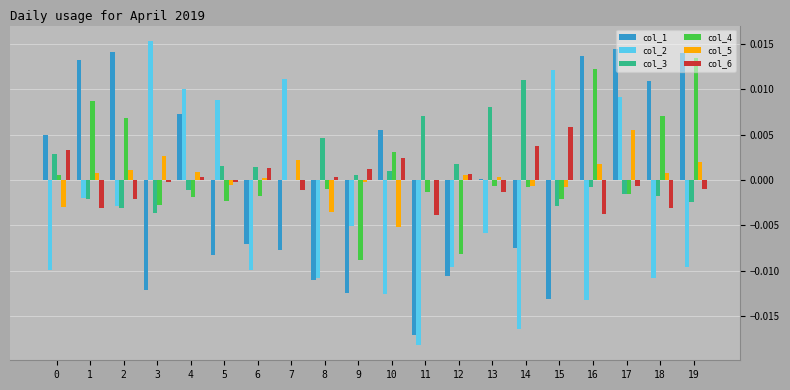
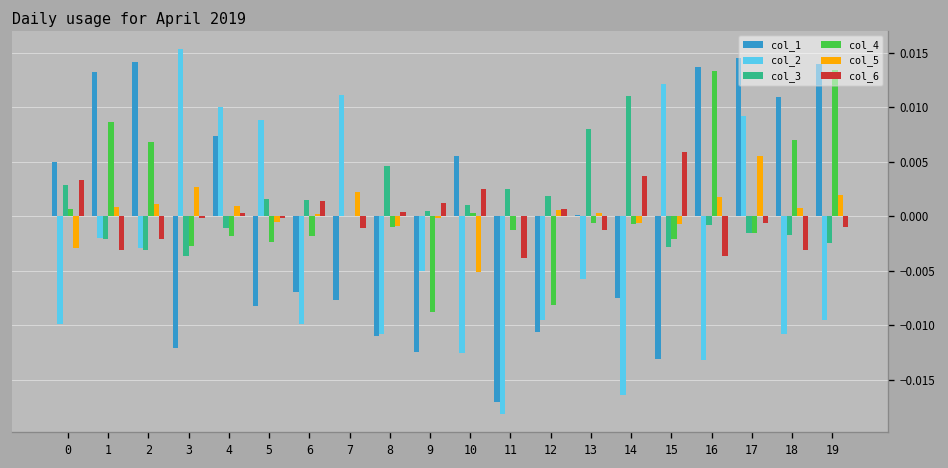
  {
    "col_1": {
      "0": 0.005,
      "1": 0.013,
      "2": 0.014,
      "3": -0.012,
      "4": 0.007,
      "5": -0.008,
      "6": -0.007,
      "7": -0.008,
      "8": -0.011,
      "9": -0.012,
      "10": 0.005,
      "11": -0.017,
      "12": -0.011,
      "14": -0.007,
      "15": -0.013,
      "16": 0.014,
      "17": 0.014,
      "18": 0.011
    },
    "col_2": {
      "0": -0.010,
      "1": -0.002,
      "2": -0.003,
      "3": 0.015,
      "4": 0.010,
      "5": 0.009,
      "6": -0.010,
      "7": 0.011,
      "8": -0.011,
      "9": -0.005,
      "10": -0.013,
      "11": -0.018,
      "12": -0.010,
      "13": -0.006,
      "14": -0.016,
      "15": 0.012,
      "16": -0.013,
      "17": 0.009,
      "18": -0.011,
      "19": -0.010
    },
    "col_3": {
      "0": 0.003,
      "1": -0.002,
      "2": -0.003,
      "3": -0.004,
      "4": -0.001,
      "5": 0.002,
      "6": 0.001,
      "8": 0.005,
      "9": 0.001,
      "10": 0.001,
-     "11": 0.007,
+     "11": 0.002,
      "12": 0.002,
      "13": 0.008,
      "14": 0.011,
      "15": -0.003,
      "16": -0.001,
      "17": -0.002,
      "18": -0.002,
      "19": -0.002
    },
    "col_4": {
      "0": 0.001,
      "1": 0.009,
      "2": 0.007,
      "3": -0.003,
      "4": -0.002,
      "5": -0.002,
      "6": -0.002,
      "8": -0.001,
      "9": -0.009,
-     "10": 0.003,
+     "10": 0.000,
      "11": -0.001,
      "12": -0.008,
      "13": -0.001,
      "14": -0.001,
      "15": -0.002,
-     "16": 0.012,
+     "16": 0.013,
      "17": -0.002,
      "18": 0.007
    },
    "col_5": {
      "0": -0.003,
      "1": 0.001,
      "2": 0.001,
      "3": 0.003,
      "4": 0.001,
      "5": -0.001,
      "7": 0.002,
-     "8": -0.003,
+     "8": -0.001,
      "10": -0.005,
      "12": 0.001,
      "13": 0.000,
      "14": -0.001,
      "15": -0.001,
      "16": 0.002,
      "17": 0.006,
      "18": 0.001,
      "19": 0.002
    },
    "col_6": {
      "0": 0.003,
      "1": -0.003,
      "2": -0.002,
      "4": 0.000,
      "6": 0.001,
      "7": -0.001,
      "8": 0.000,
      "9": 0.001,
      "10": 0.002,
      "11": -0.004,
      "12": 0.001,
      "13": -0.001,
      "14": 0.004,
      "15": 0.006,
      "16": -0.004,
      "17": -0.001,
      "18": -0.003,
      "19": -0.001
    }
  }
